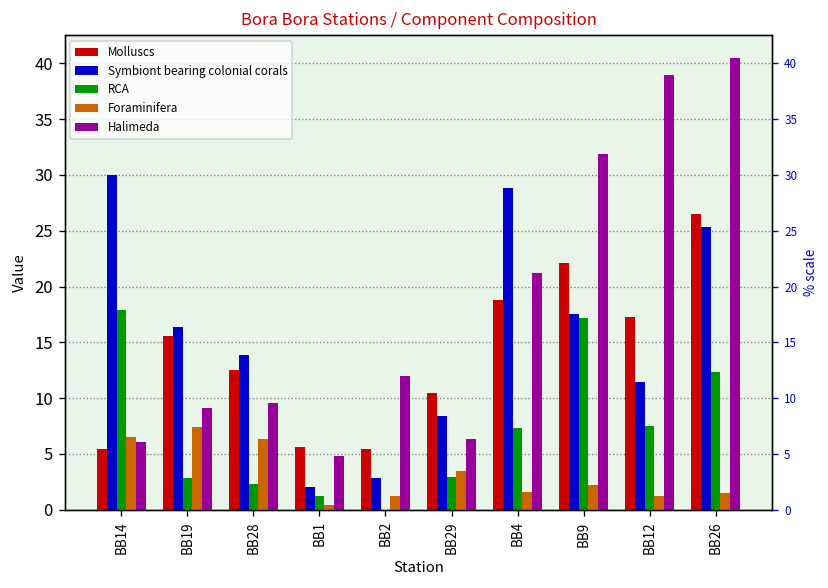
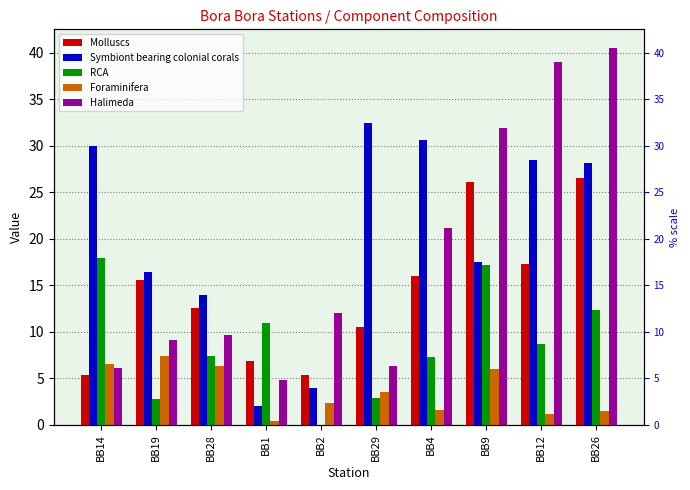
  {
    "Molluscs": {
      "BB14": 5,
      "BB19": 16,
      "BB28": 13,
-     "BB1": 6,
+     "BB1": 7,
      "BB2": 5,
      "BB29": 11,
-     "BB4": 19,
-     "BB9": 22,
+     "BB4": 16,
+     "BB9": 26,
      "BB12": 17,
      "BB26": 27
    },
    "Symbiont bearing colonial corals": {
      "BB14": 30,
      "BB19": 16,
      "BB28": 14,
      "BB1": 2,
-     "BB2": 3,
-     "BB29": 8,
-     "BB4": 29,
+     "BB2": 4,
+     "BB29": 32,
+     "BB4": 31,
      "BB9": 18,
-     "BB12": 11,
-     "BB26": 25
+     "BB12": 29,
+     "BB26": 28
    },
    "RCA": {
      "BB14": 18,
      "BB19": 3,
-     "BB28": 2,
-     "BB1": 1,
+     "BB28": 7,
+     "BB1": 11,
      "BB2": 0,
      "BB29": 3,
      "BB4": 7,
      "BB9": 17,
-     "BB12": 8,
+     "BB12": 9,
      "BB26": 12
    },
    "Foraminifera": {
      "BB14": 7,
      "BB19": 7,
      "BB28": 6,
      "BB1": 0,
-     "BB2": 1,
+     "BB2": 2,
      "BB29": 4,
      "BB4": 2,
-     "BB9": 2,
+     "BB9": 6,
      "BB12": 1,
      "BB26": 2
    },
    "Halimeda": {
      "BB14": 6,
      "BB19": 9,
      "BB28": 10,
      "BB1": 5,
      "BB2": 12,
      "BB29": 6,
      "BB4": 21,
      "BB9": 32,
      "BB12": 39,
      "BB26": 41
    }
  }
